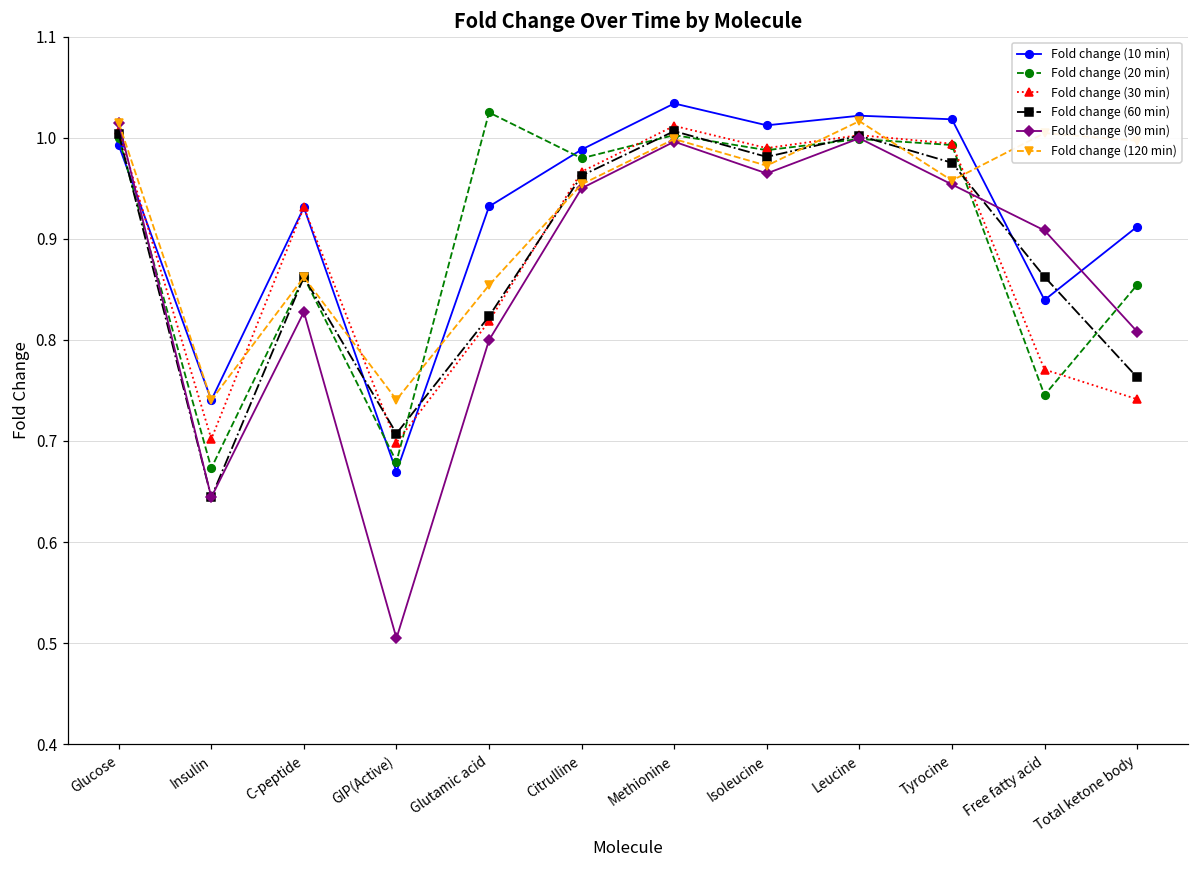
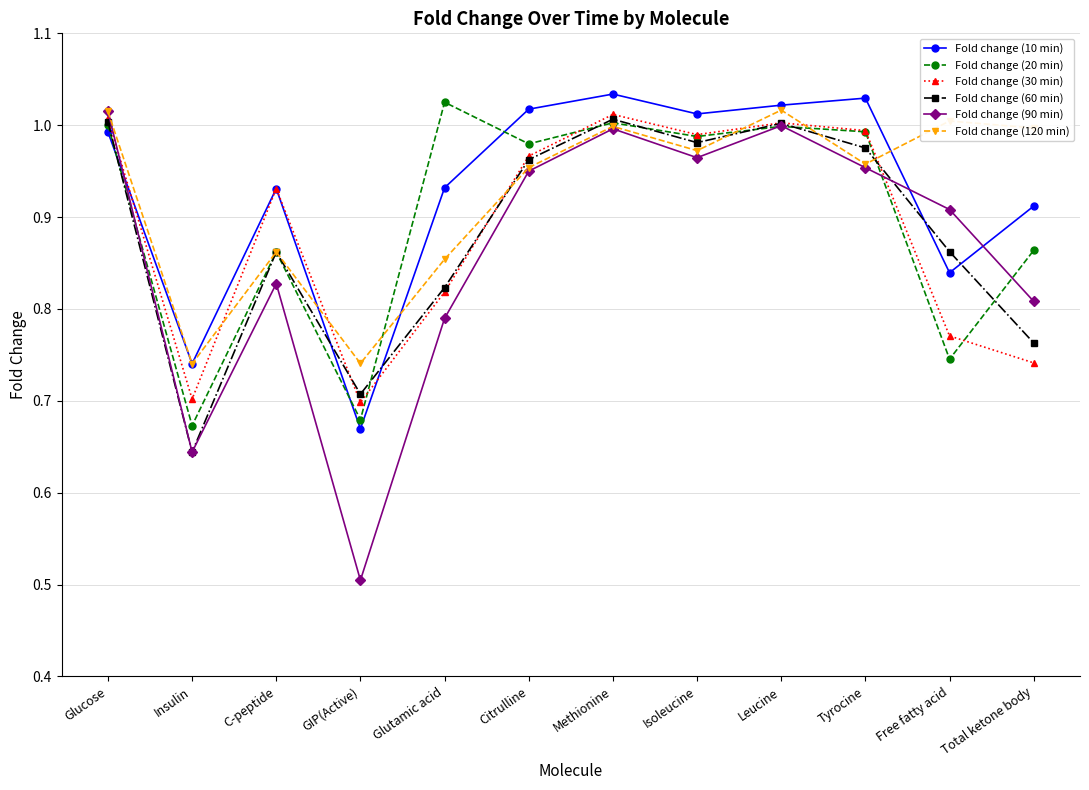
  {
    "Fold change (10 min)": {
      "Glucose": 0.99,
      "GIP(Active)": 0.67,
      "Glutamic acid": 0.93,
-     "Citrulline": 0.99,
+     "Citrulline": 1.02,
      "Methionine": 1.03,
      "Isoleucine": 1.01,
      "Leucine": 1.02,
-     "Tyrocine": 1.02,
+     "Tyrocine": 1.03,
      "Free fatty acid": 0.84,
      "Total ketone body": 0.91
    },
    "Fold change (20 min)": {
      "Glucose": 1.00,
      "Insulin": 0.67,
      "GIP(Active)": 0.68,
      "Glutamic acid": 1.02,
      "Citrulline": 0.98,
      "Methionine": 1.00,
      "Free fatty acid": 0.75,
-     "Total ketone body": 0.85
+     "Total ketone body": 0.86
    },
    "Fold change (30 min)": {
      "Glucose": 1.01,
      "Insulin": 0.70,
      "GIP(Active)": 0.70,
      "Glutamic acid": 0.82,
      "Citrulline": 0.97,
      "Methionine": 1.01,
      "Free fatty acid": 0.77,
      "Total ketone body": 0.74
    },
    "Fold change (60 min)": {
      "Glucose": 1.00,
      "GIP(Active)": 0.71,
      "Glutamic acid": 0.82,
      "Citrulline": 0.96,
      "Methionine": 1.01,
      "Isoleucine": 0.98,
      "Tyrocine": 0.98,
      "Free fatty acid": 0.86,
      "Total ketone body": 0.76
    },
    "Fold change (90 min)": {
      "C-peptide": 0.83,
      "GIP(Active)": 0.50,
-     "Glutamic acid": 0.80,
+     "Glutamic acid": 0.79,
      "Citrulline": 0.95,
      "Isoleucine": 0.96,
      "Tyrocine": 0.95,
      "Free fatty acid": 0.91,
      "Total ketone body": 0.81
    },
    "Fold change (120 min)": {
      "GIP(Active)": 0.74,
      "Glutamic acid": 0.85,
      "Citrulline": 0.95,
      "Isoleucine": 0.97,
      "Leucine": 1.02,
      "Tyrocine": 0.96
    }
  }
